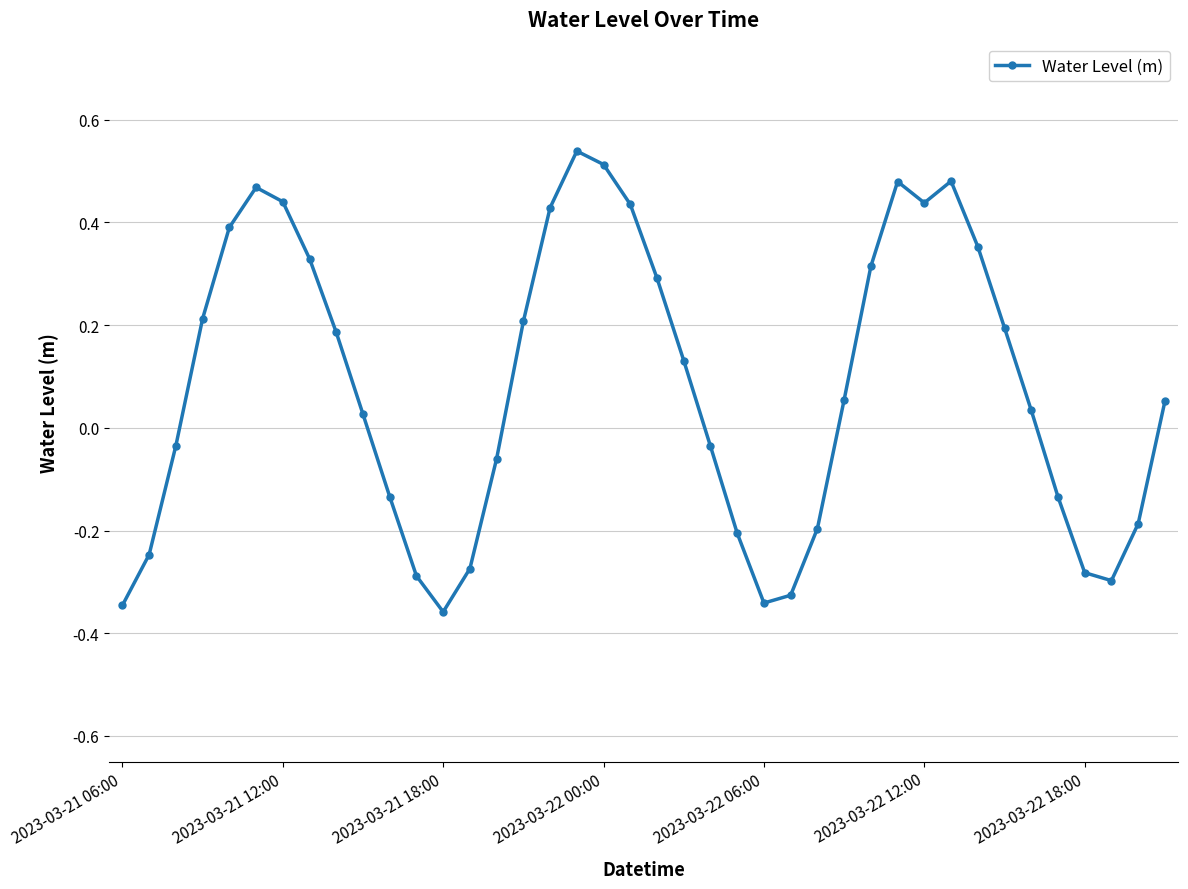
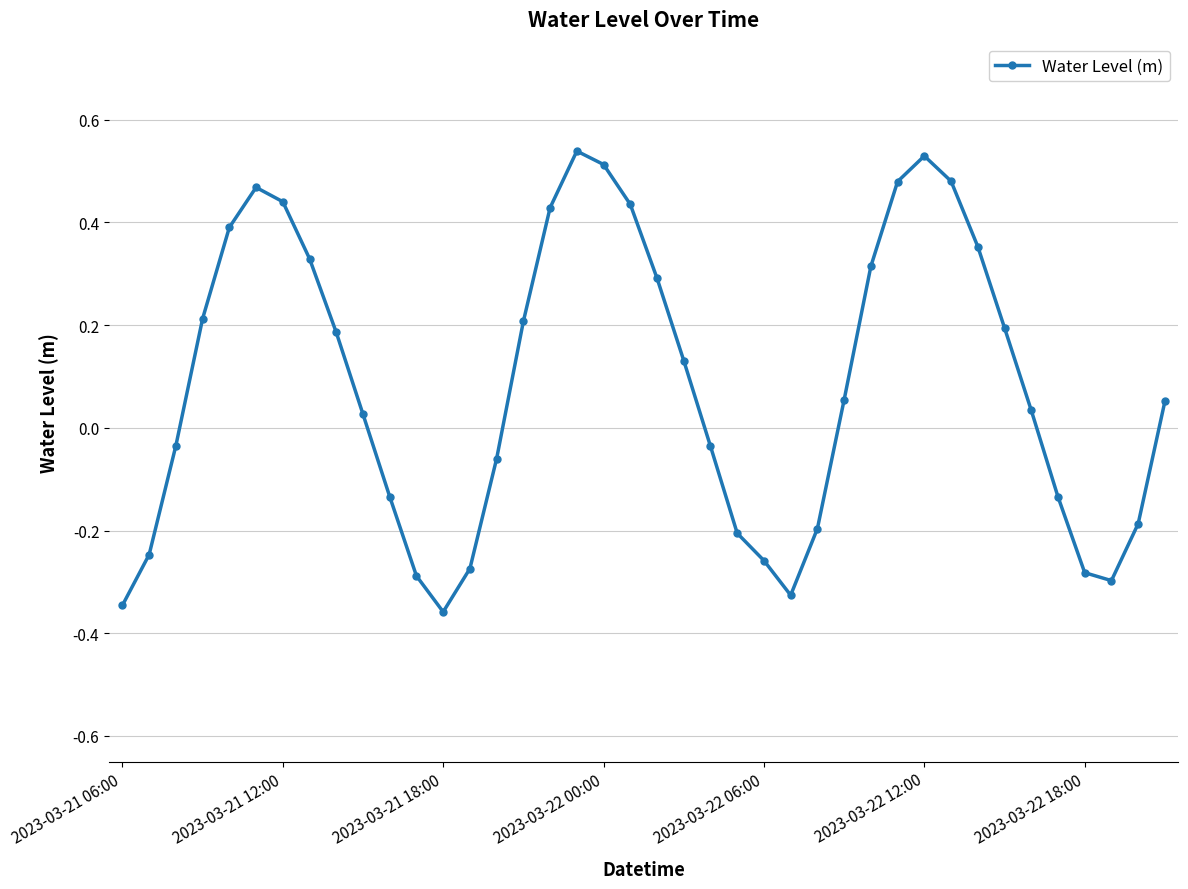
  {
    "2023-03-21 06:00": -0.35,
    "2023-03-21 12:00": 0.44,
    "2023-03-21 18:00": -0.36,
    "2023-03-22 00:00": 0.51,
-   "2023-03-22 06:00": -0.34,
-   "2023-03-22 12:00": 0.44,
+   "2023-03-22 06:00": -0.26,
+   "2023-03-22 12:00": 0.53,
    "2023-03-22 18:00": -0.28
  }
